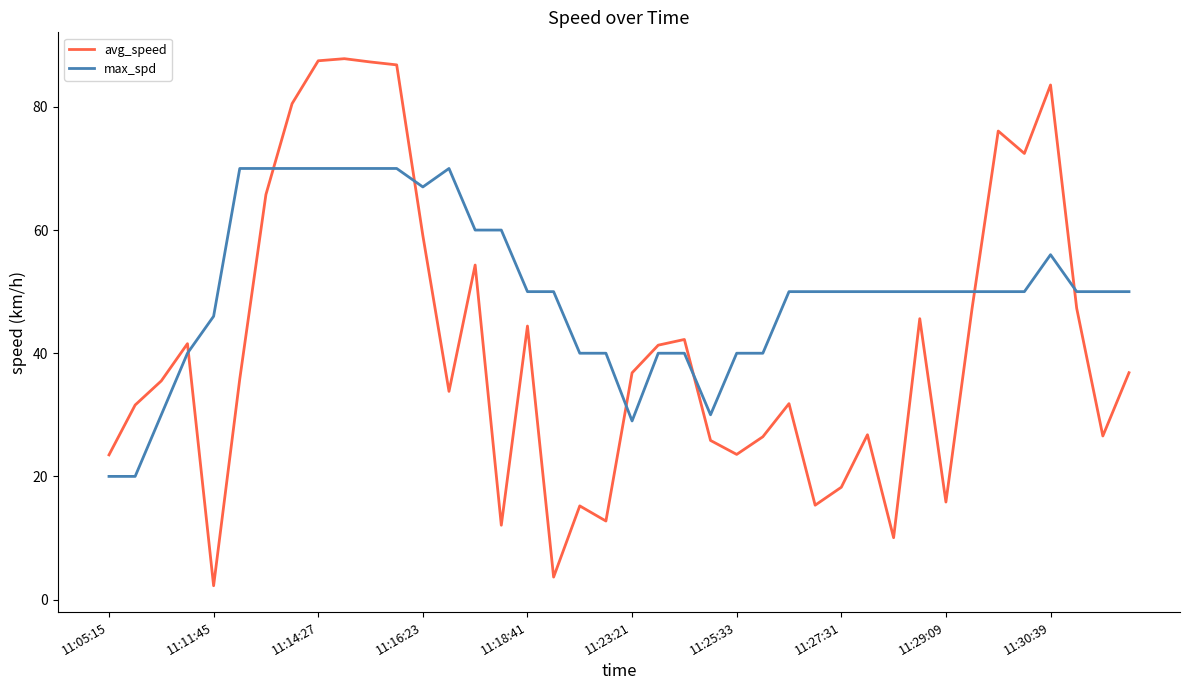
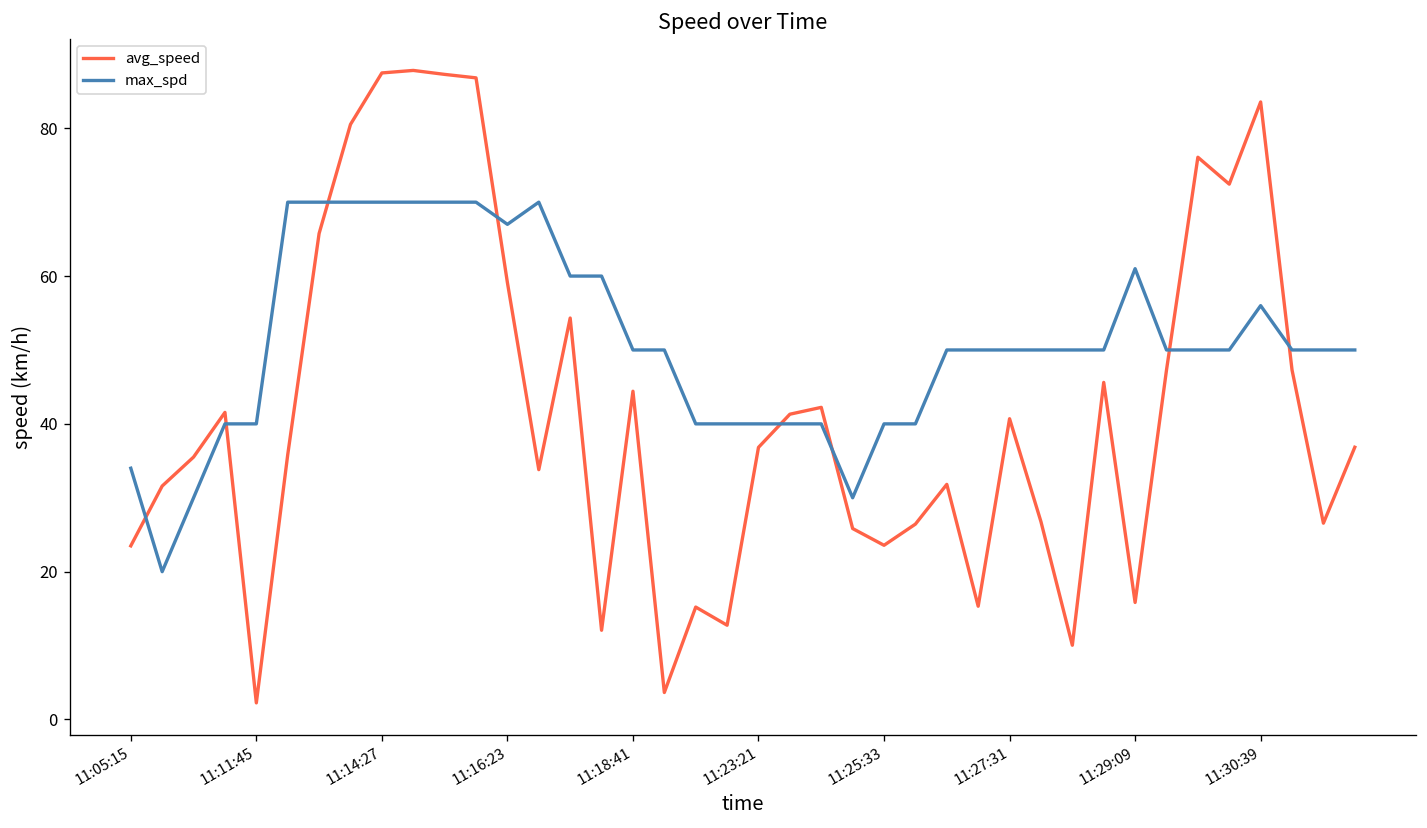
  {
    "avg_speed": {
      "11:05:15": 23,
      "11:11:45": 2,
      "11:14:27": 87,
      "11:16:23": 59,
      "11:18:41": 44,
      "11:23:21": 37,
      "11:25:33": 24,
-     "11:27:31": 18,
+     "11:27:31": 41,
      "11:29:09": 16,
      "11:30:39": 84
    },
    "max_spd": {
-     "11:05:15": 20,
-     "11:11:45": 46,
+     "11:05:15": 34,
+     "11:11:45": 40,
      "11:14:27": 70,
      "11:16:23": 67,
      "11:18:41": 50,
-     "11:23:21": 29,
+     "11:23:21": 40,
      "11:25:33": 40,
      "11:27:31": 50,
-     "11:29:09": 50,
+     "11:29:09": 61,
      "11:30:39": 56
    }
  }
